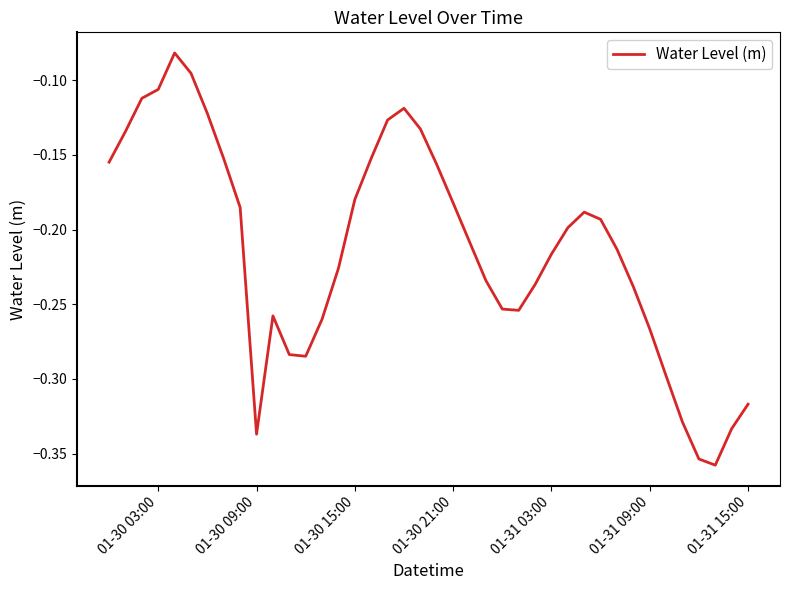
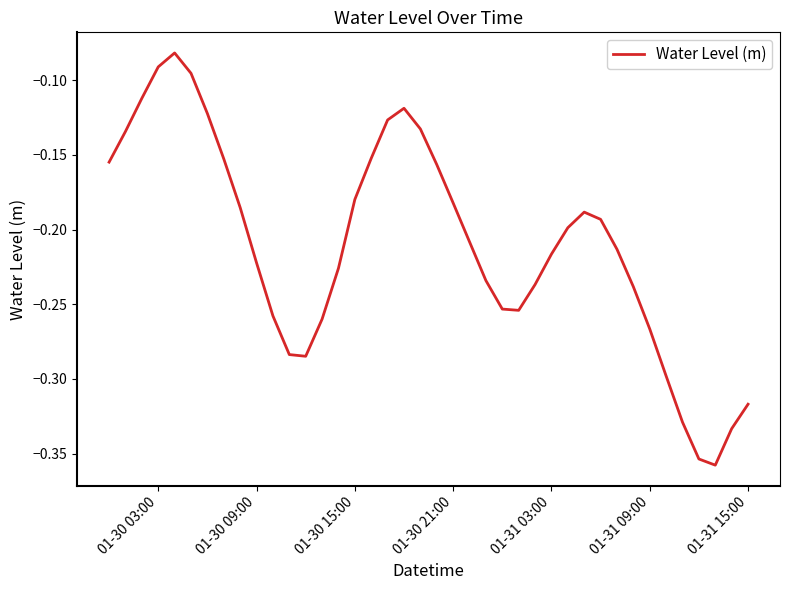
  {
-   "01-30 03:00": -0.106,
-   "01-30 09:00": -0.337,
+   "01-30 03:00": -0.091,
+   "01-30 09:00": -0.222,
    "01-30 15:00": -0.180,
    "01-30 21:00": -0.182,
    "01-31 03:00": -0.216,
    "01-31 09:00": -0.267,
    "01-31 15:00": -0.317
  }
